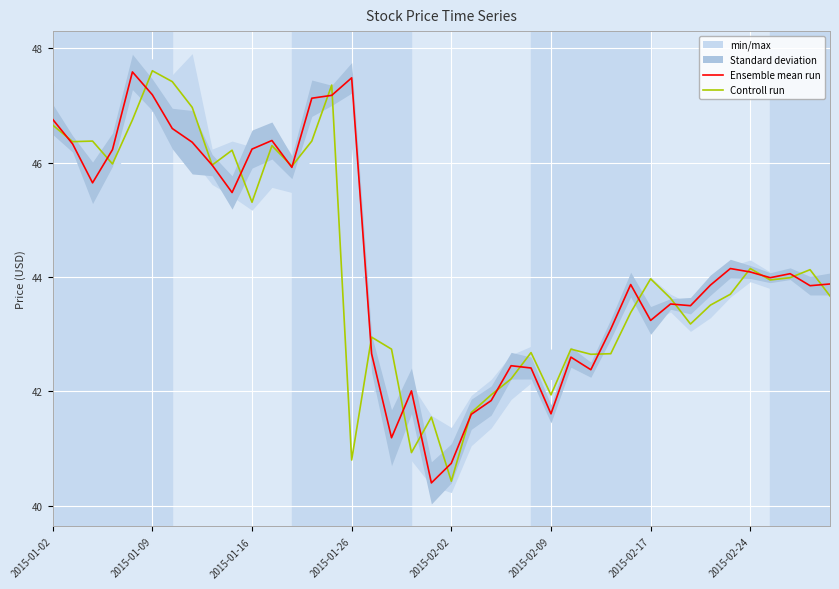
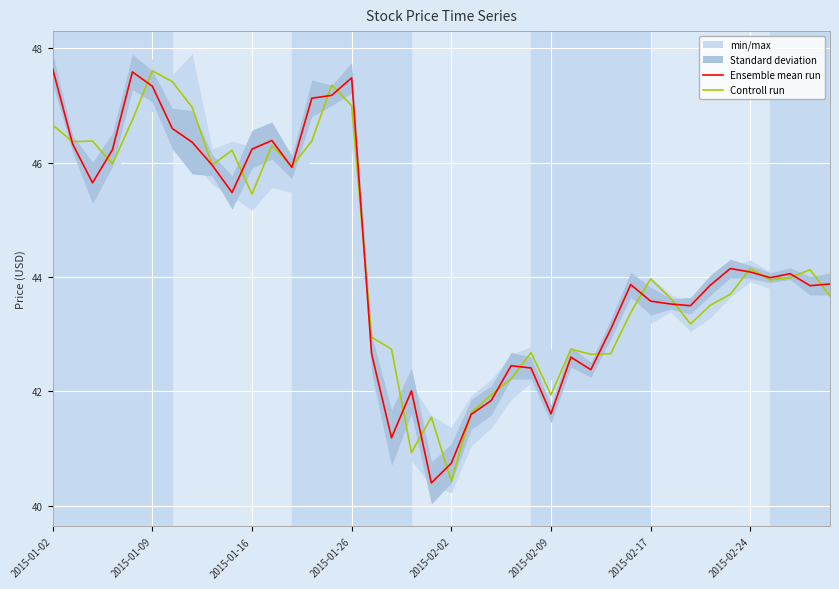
  {
    "Ensemble mean run": {
-     "2015-01-02": 46.8,
-     "2015-01-09": 47.2,
+     "2015-01-02": 47.6,
+     "2015-01-09": 47.3,
      "2015-01-26": 47.5,
      "2015-02-02": 40.7,
      "2015-02-09": 41.6,
-     "2015-02-17": 43.2,
+     "2015-02-17": 43.6,
      "2015-02-24": 44.1
    },
    "Controll run": {
      "2015-01-02": 46.7,
-     "2015-01-16": 45.3,
-     "2015-01-26": 40.8,
+     "2015-01-16": 45.5,
+     "2015-01-26": 47.0,
      "2015-02-02": 40.4,
      "2015-02-09": 41.9,
      "2015-02-24": 44.2
    }
  }
